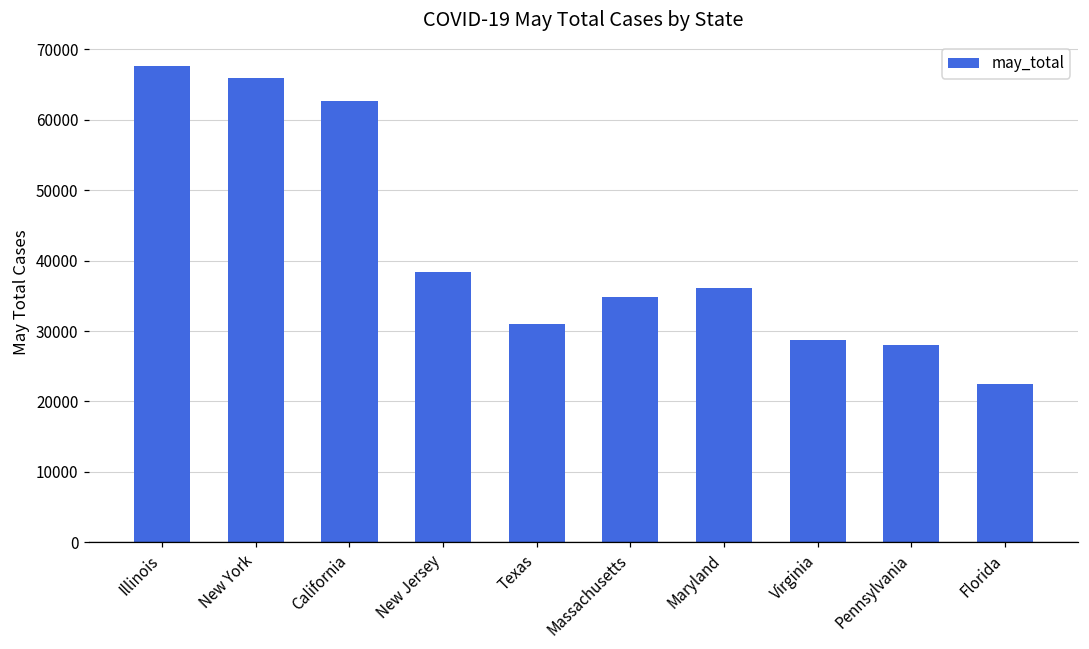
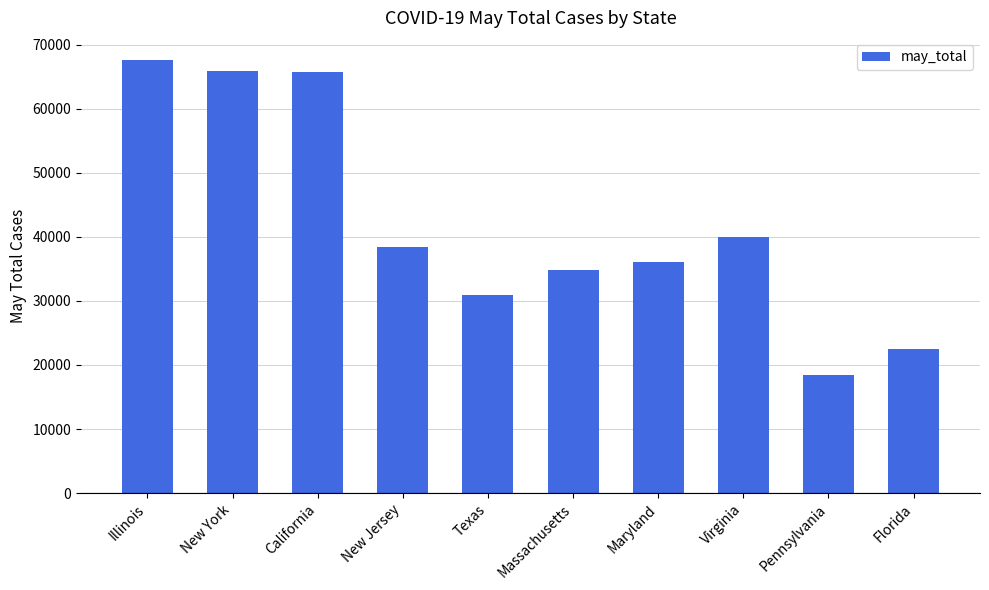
  {
    "Illinois": 68000,
    "New York": 66000,
-   "California": 63000,
+   "California": 66000,
    "New Jersey": 38000,
    "Texas": 31000,
    "Massachusetts": 35000,
    "Maryland": 36000,
-   "Virginia": 29000,
-   "Pennsylvania": 28000,
+   "Virginia": 40000,
+   "Pennsylvania": 18000,
    "Florida": 22000
  }
